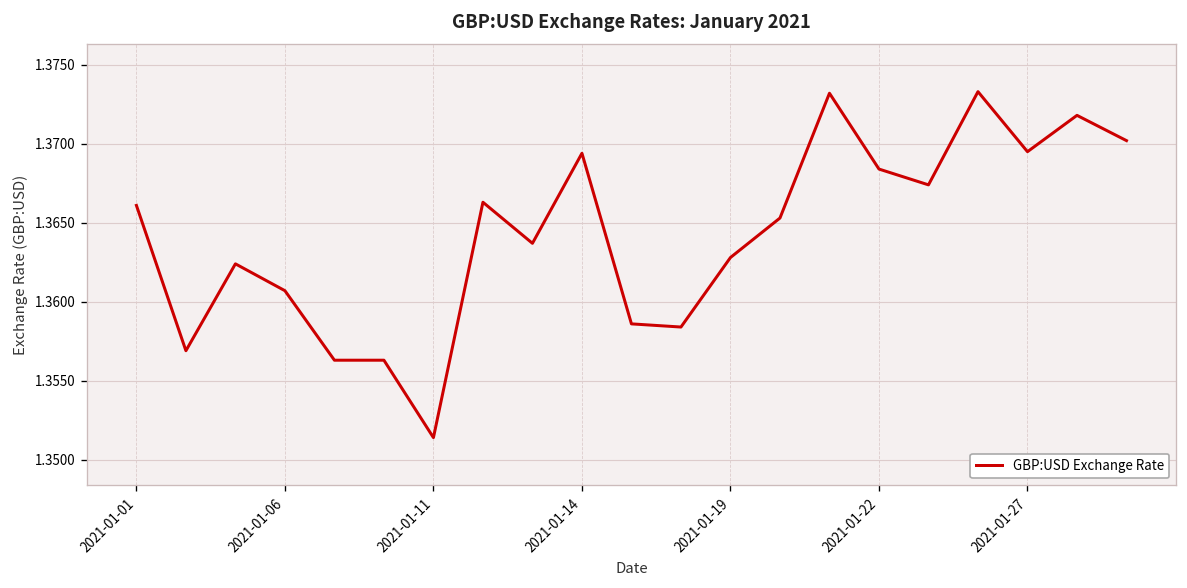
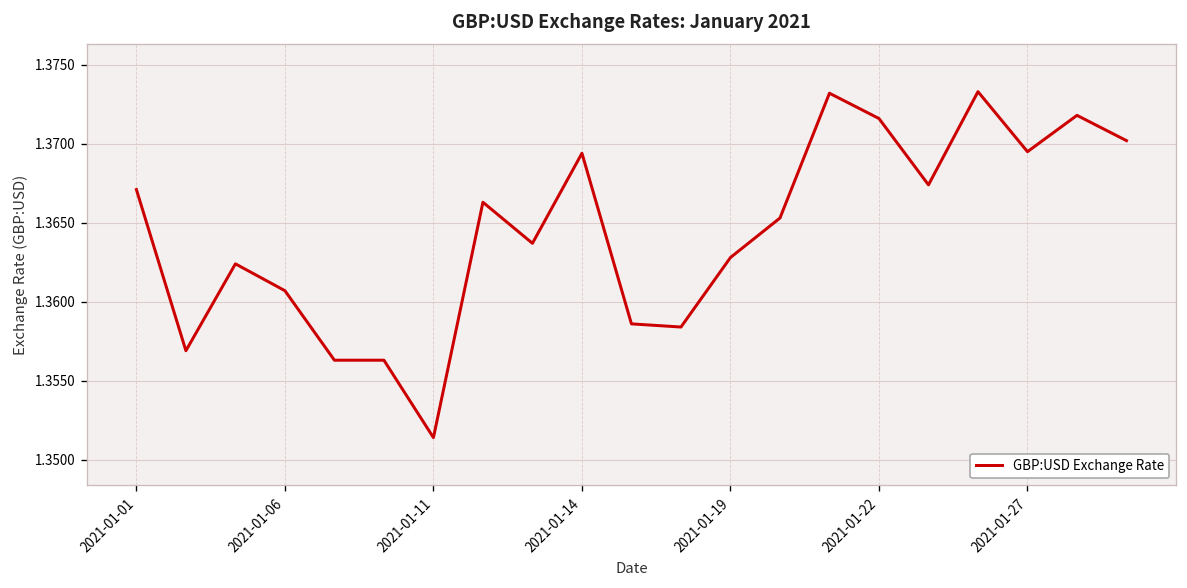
  {
-   "2021-01-01": 1.3661,
+   "2021-01-01": 1.3671,
    "2021-01-06": 1.3607,
    "2021-01-11": 1.3514,
    "2021-01-14": 1.3694,
    "2021-01-19": 1.3628,
-   "2021-01-22": 1.3684,
+   "2021-01-22": 1.3716,
    "2021-01-27": 1.3695
  }
